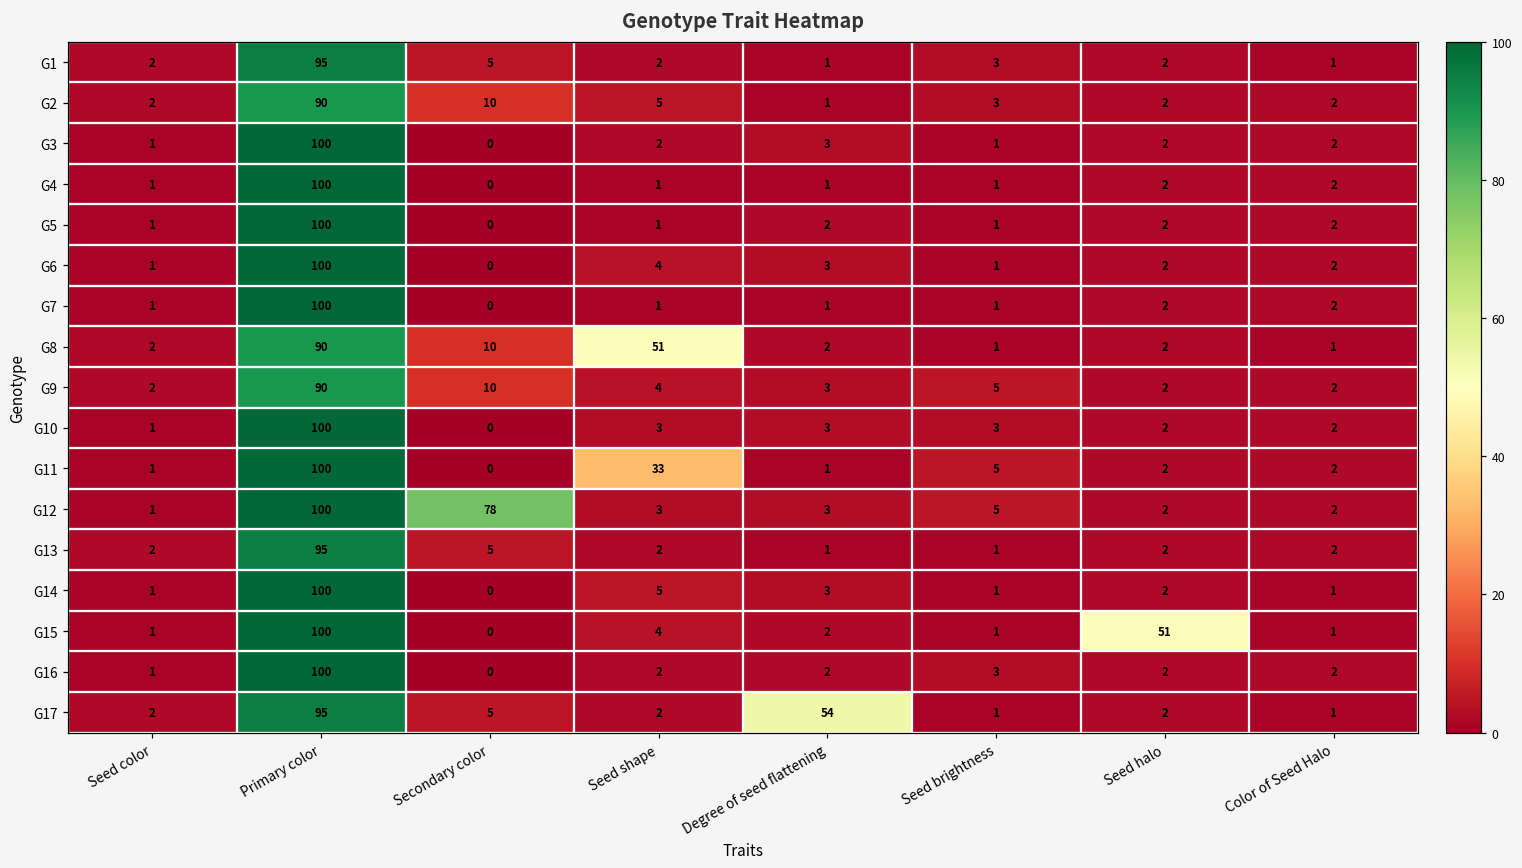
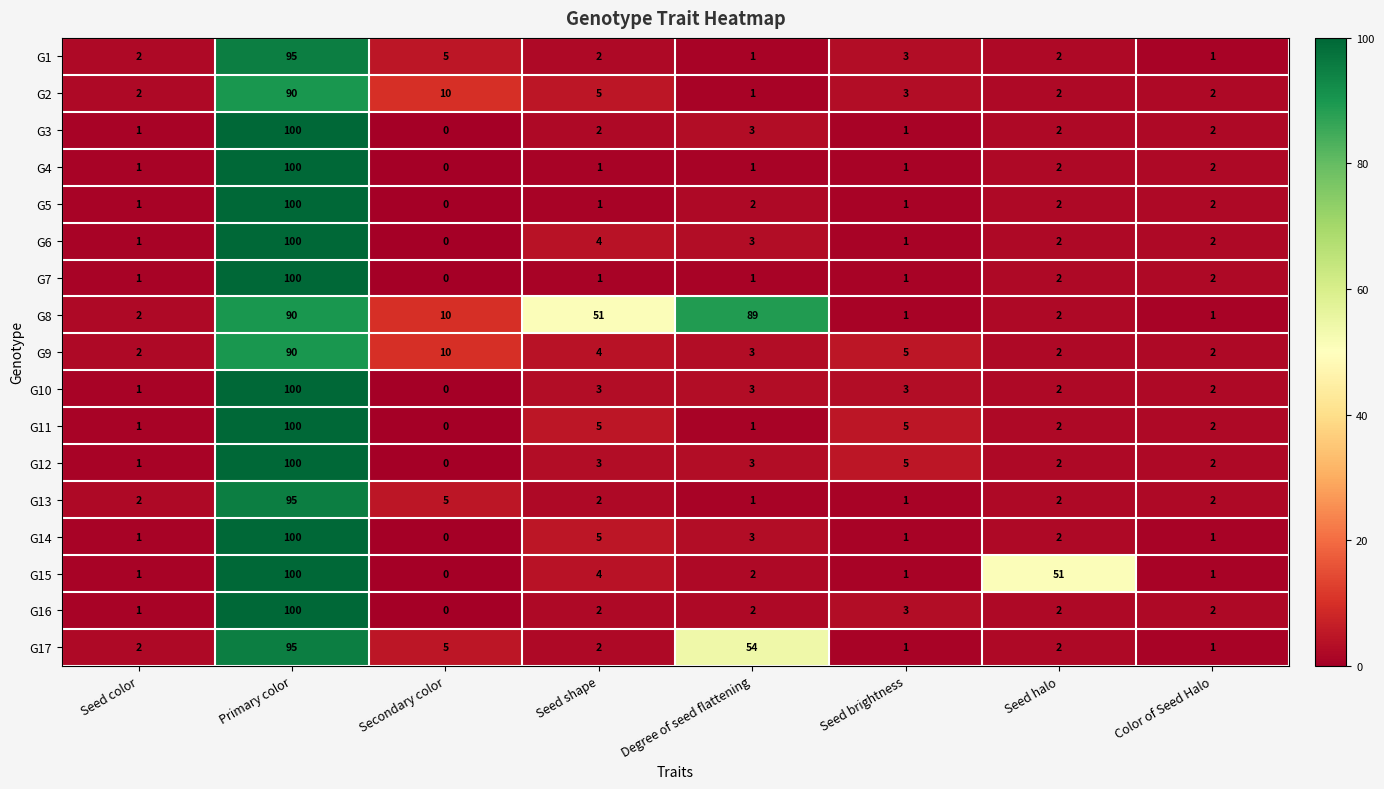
  {
    "G1": {
      "Seed color": 2,
      "Primary color": 95,
      "Secondary color": 5,
      "Seed shape": 2,
      "Degree of seed flattening": 1,
      "Seed brightness": 3,
      "Seed halo": 2,
      "Color of Seed Halo": 1
    },
    "G2": {
      "Seed color": 2,
      "Primary color": 90,
      "Secondary color": 10,
      "Seed shape": 5,
      "Degree of seed flattening": 1,
      "Seed brightness": 3,
      "Seed halo": 2,
      "Color of Seed Halo": 2
    },
    "G3": {
      "Seed color": 1,
      "Primary color": 100,
      "Secondary color": 0,
      "Seed shape": 2,
      "Degree of seed flattening": 3,
      "Seed brightness": 1,
      "Seed halo": 2,
      "Color of Seed Halo": 2
    },
    "G4": {
      "Seed color": 1,
      "Primary color": 100,
      "Secondary color": 0,
      "Seed shape": 1,
      "Degree of seed flattening": 1,
      "Seed brightness": 1,
      "Seed halo": 2,
      "Color of Seed Halo": 2
    },
    "G5": {
      "Seed color": 1,
      "Primary color": 100,
      "Secondary color": 0,
      "Seed shape": 1,
      "Degree of seed flattening": 2,
      "Seed brightness": 1,
      "Seed halo": 2,
      "Color of Seed Halo": 2
    },
    "G6": {
      "Seed color": 1,
      "Primary color": 100,
      "Secondary color": 0,
      "Seed shape": 4,
      "Degree of seed flattening": 3,
      "Seed brightness": 1,
      "Seed halo": 2,
      "Color of Seed Halo": 2
    },
    "G7": {
      "Seed color": 1,
      "Primary color": 100,
      "Secondary color": 0,
      "Seed shape": 1,
      "Degree of seed flattening": 1,
      "Seed brightness": 1,
      "Seed halo": 2,
      "Color of Seed Halo": 2
    },
    "G8": {
      "Seed color": 2,
      "Primary color": 90,
      "Secondary color": 10,
      "Seed shape": 51,
-     "Degree of seed flattening": 2,
+     "Degree of seed flattening": 89,
      "Seed brightness": 1,
      "Seed halo": 2,
      "Color of Seed Halo": 1
    },
    "G9": {
      "Seed color": 2,
      "Primary color": 90,
      "Secondary color": 10,
      "Seed shape": 4,
      "Degree of seed flattening": 3,
      "Seed brightness": 5,
      "Seed halo": 2,
      "Color of Seed Halo": 2
    },
    "G10": {
      "Seed color": 1,
      "Primary color": 100,
      "Secondary color": 0,
      "Seed shape": 3,
      "Degree of seed flattening": 3,
      "Seed brightness": 3,
      "Seed halo": 2,
      "Color of Seed Halo": 2
    },
    "G11": {
      "Seed color": 1,
      "Primary color": 100,
      "Secondary color": 0,
-     "Seed shape": 33,
+     "Seed shape": 5,
      "Degree of seed flattening": 1,
      "Seed brightness": 5,
      "Seed halo": 2,
      "Color of Seed Halo": 2
    },
    "G12": {
      "Seed color": 1,
      "Primary color": 100,
-     "Secondary color": 78,
+     "Secondary color": 0,
      "Seed shape": 3,
      "Degree of seed flattening": 3,
      "Seed brightness": 5,
      "Seed halo": 2,
      "Color of Seed Halo": 2
    },
    "G13": {
      "Seed color": 2,
      "Primary color": 95,
      "Secondary color": 5,
      "Seed shape": 2,
      "Degree of seed flattening": 1,
      "Seed brightness": 1,
      "Seed halo": 2,
      "Color of Seed Halo": 2
    },
    "G14": {
      "Seed color": 1,
      "Primary color": 100,
      "Secondary color": 0,
      "Seed shape": 5,
      "Degree of seed flattening": 3,
      "Seed brightness": 1,
      "Seed halo": 2,
      "Color of Seed Halo": 1
    },
    "G15": {
      "Seed color": 1,
      "Primary color": 100,
      "Secondary color": 0,
      "Seed shape": 4,
      "Degree of seed flattening": 2,
      "Seed brightness": 1,
      "Seed halo": 51,
      "Color of Seed Halo": 1
    },
    "G16": {
      "Seed color": 1,
      "Primary color": 100,
      "Secondary color": 0,
      "Seed shape": 2,
      "Degree of seed flattening": 2,
      "Seed brightness": 3,
      "Seed halo": 2,
      "Color of Seed Halo": 2
    },
    "G17": {
      "Seed color": 2,
      "Primary color": 95,
      "Secondary color": 5,
      "Seed shape": 2,
      "Degree of seed flattening": 54,
      "Seed brightness": 1,
      "Seed halo": 2,
      "Color of Seed Halo": 1
    }
  }
